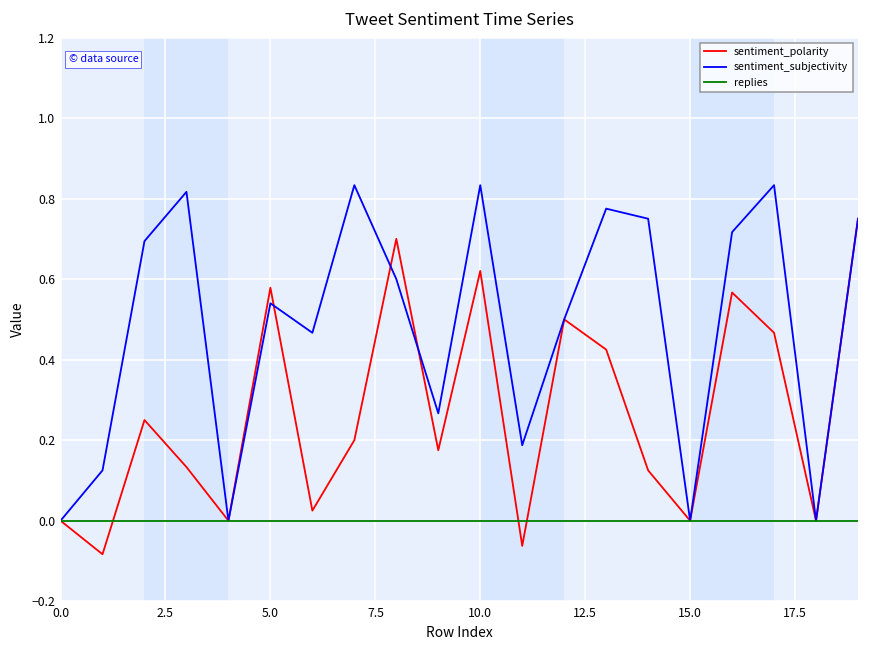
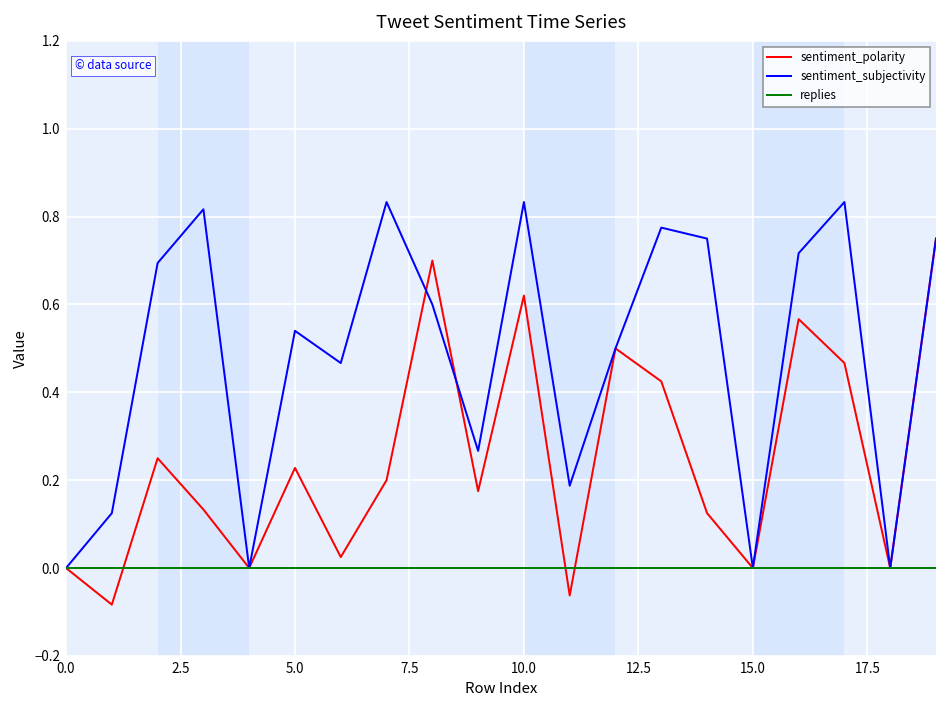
  {
    "sentiment_polarity": {
-     "5.0": 0.58,
+     "5.0": 0.23,
      "10.0": 0.62
    },
    "sentiment_subjectivity": {
      "5.0": 0.54,
      "10.0": 0.83
    },
    "replies": {
      "5.0": 0.00,
      "10.0": 0.00
    }
  }
